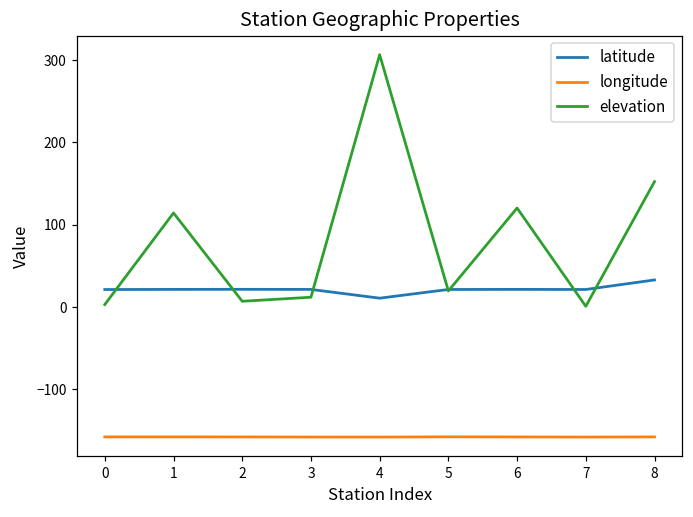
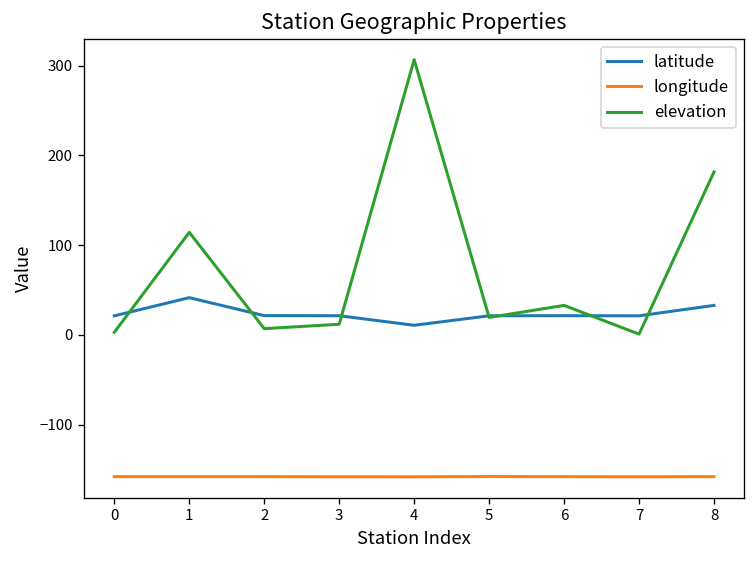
  {
    "latitude": {
      "0": 20,
-     "1": 20,
+     "1": 40,
      "2": 20,
      "3": 20,
      "4": 10,
      "6": 20,
      "7": 20,
      "8": 30
    },
    "longitude": {
      "0": -160,
      "1": -160,
      "2": -160,
      "3": -160,
      "4": -160,
      "5": -160,
      "6": -160,
      "7": -160,
      "8": -160
    },
    "elevation": {
      "0": 0,
      "1": 110,
      "2": 10,
      "3": 10,
      "4": 310,
-     "6": 120,
+     "6": 30,
      "7": 0,
-     "8": 150
+     "8": 180
    }
  }
